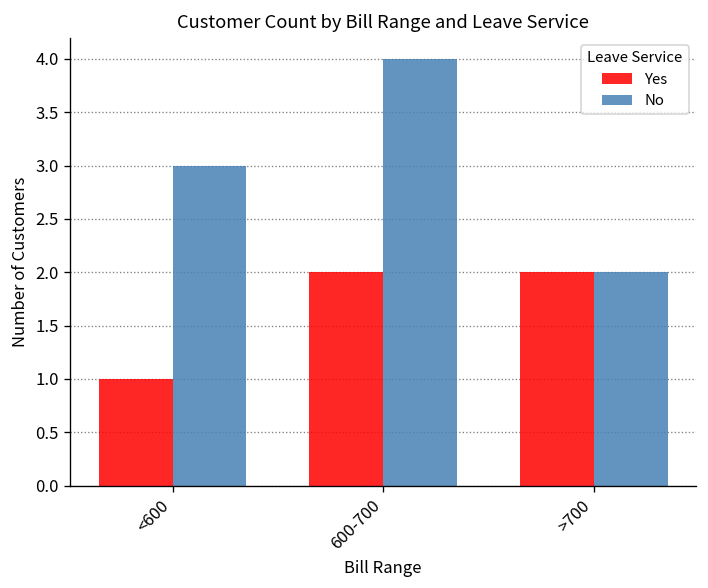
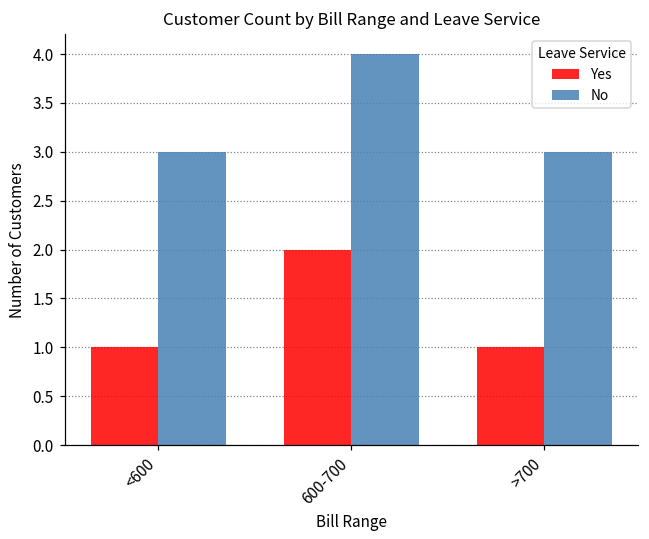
  {
    "Yes": {
      "<600": 1,
      "600-700": 2,
-     ">700": 2
+     ">700": 1
    },
    "No": {
      "<600": 3,
      "600-700": 4,
-     ">700": 2
+     ">700": 3
    }
  }
